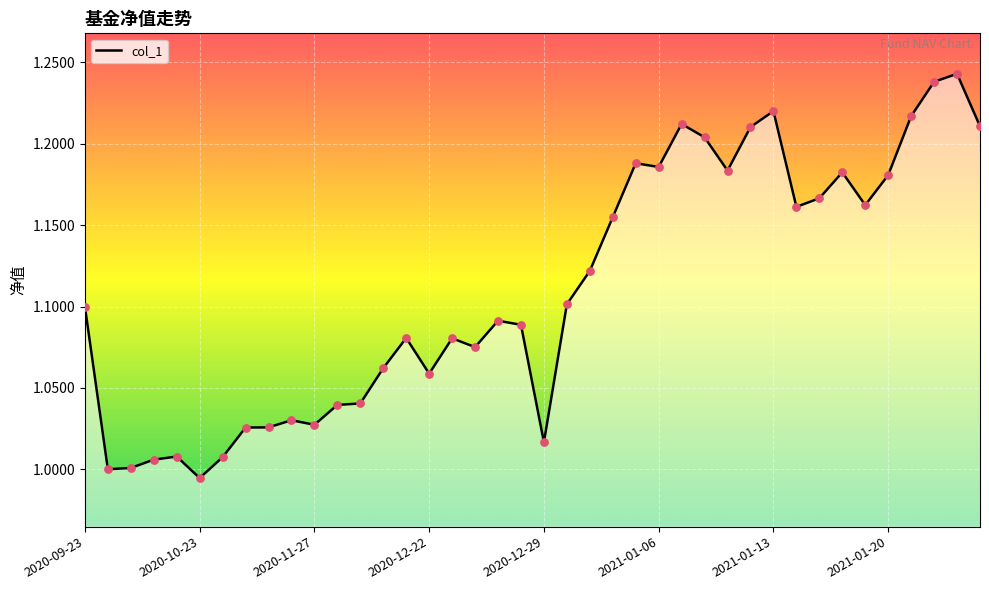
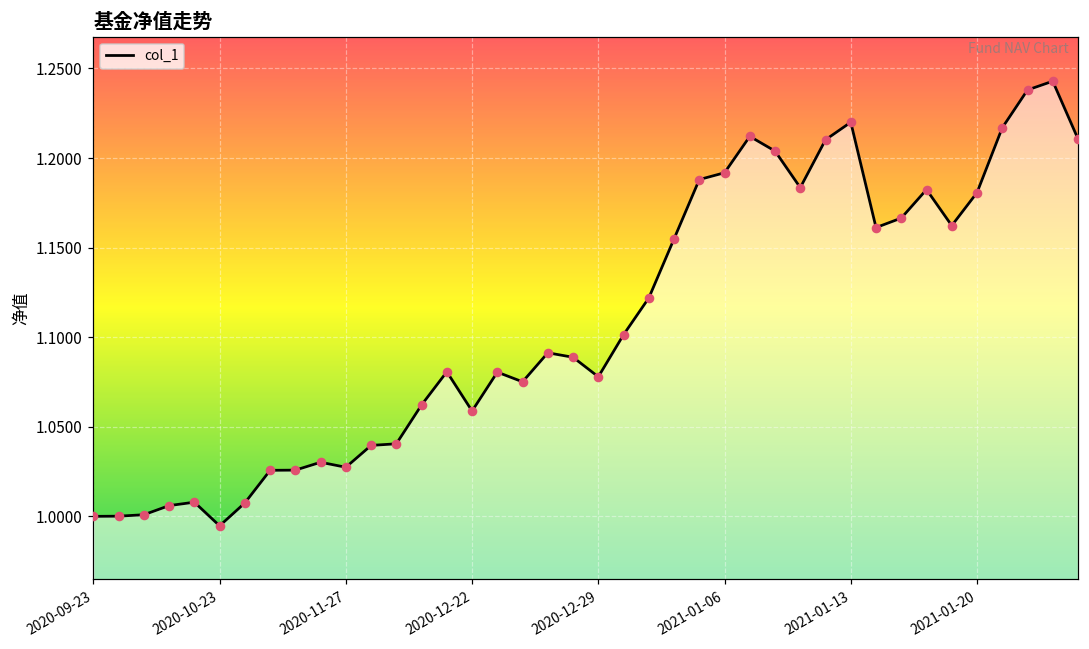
  {
-   "2020-09-23": 1.1,
+   "2020-09-23": 1.0,
    "2020-10-23": 0.995,
    "2020-11-27": 1.027,
    "2020-12-22": 1.059,
-   "2020-12-29": 1.017,
-   "2021-01-06": 1.186,
+   "2020-12-29": 1.078,
+   "2021-01-06": 1.192,
    "2021-01-13": 1.220,
    "2021-01-20": 1.181
  }
